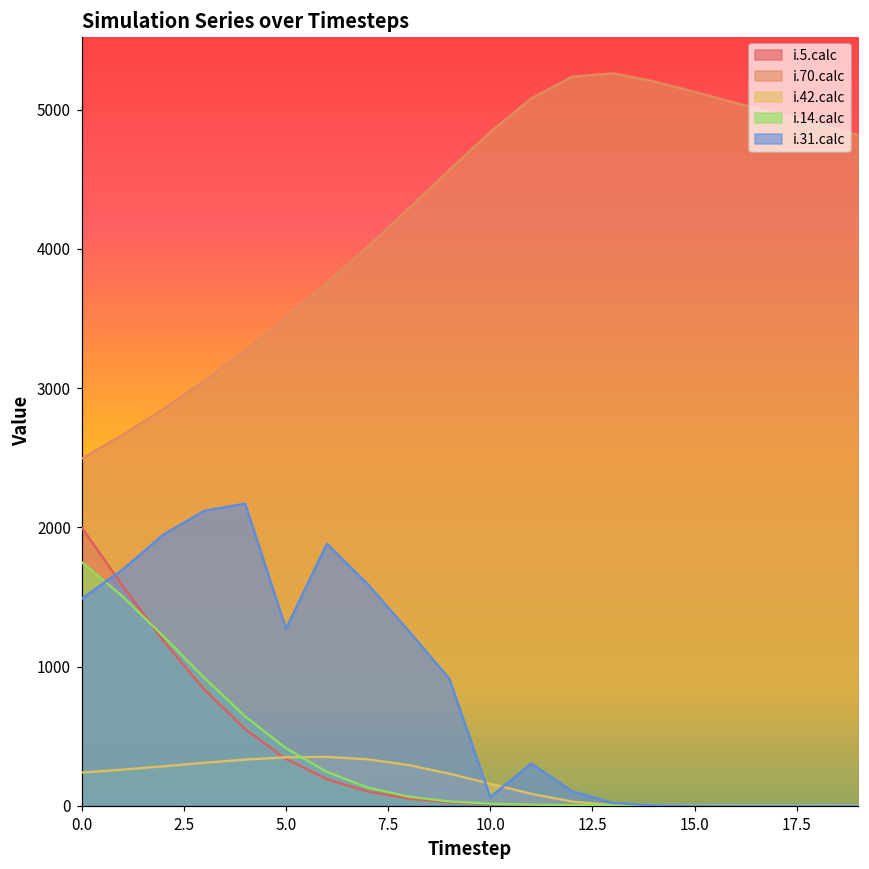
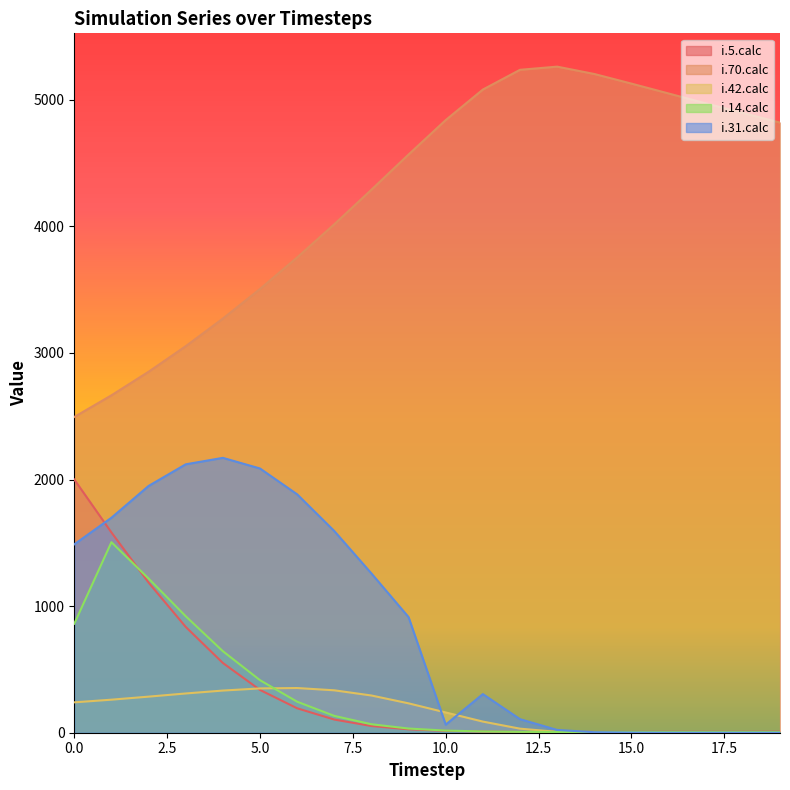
  {
    "i.14.calc": {
-     "0.0": 1750,
+     "0.0": 860,
      "5.0": 420
    },
    "i.31.calc": {
      "0.0": 1490,
-     "5.0": 1270,
+     "5.0": 2090,
      "10.0": 60
    }
  }
